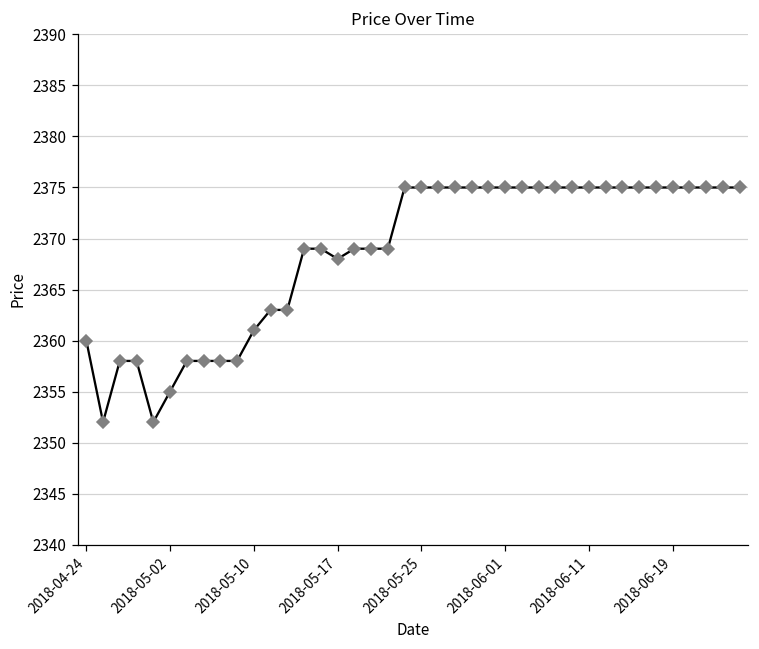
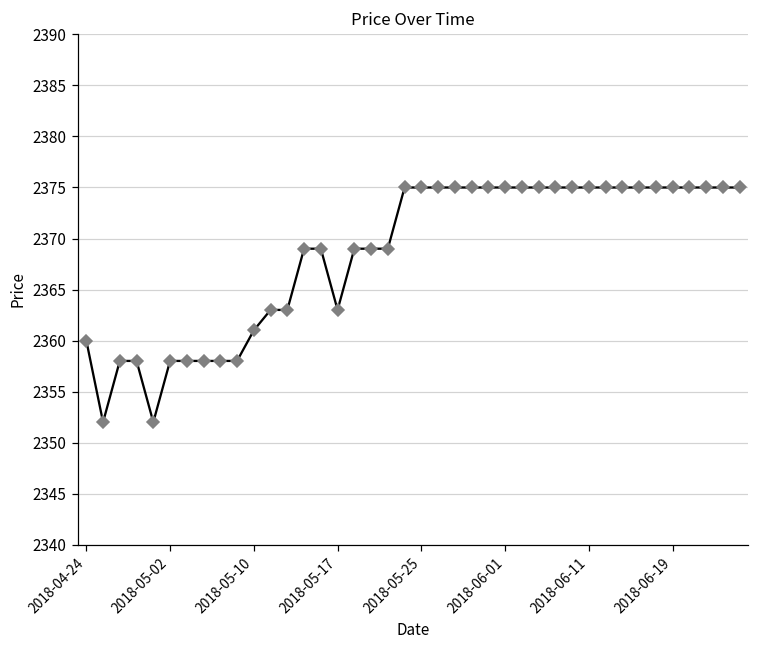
  {
    "2018-04-24": 2360,
-   "2018-05-02": 2355,
+   "2018-05-02": 2358,
    "2018-05-10": 2361,
-   "2018-05-17": 2368,
+   "2018-05-17": 2363,
    "2018-05-25": 2375,
    "2018-06-01": 2375,
    "2018-06-11": 2375,
    "2018-06-19": 2375
  }
